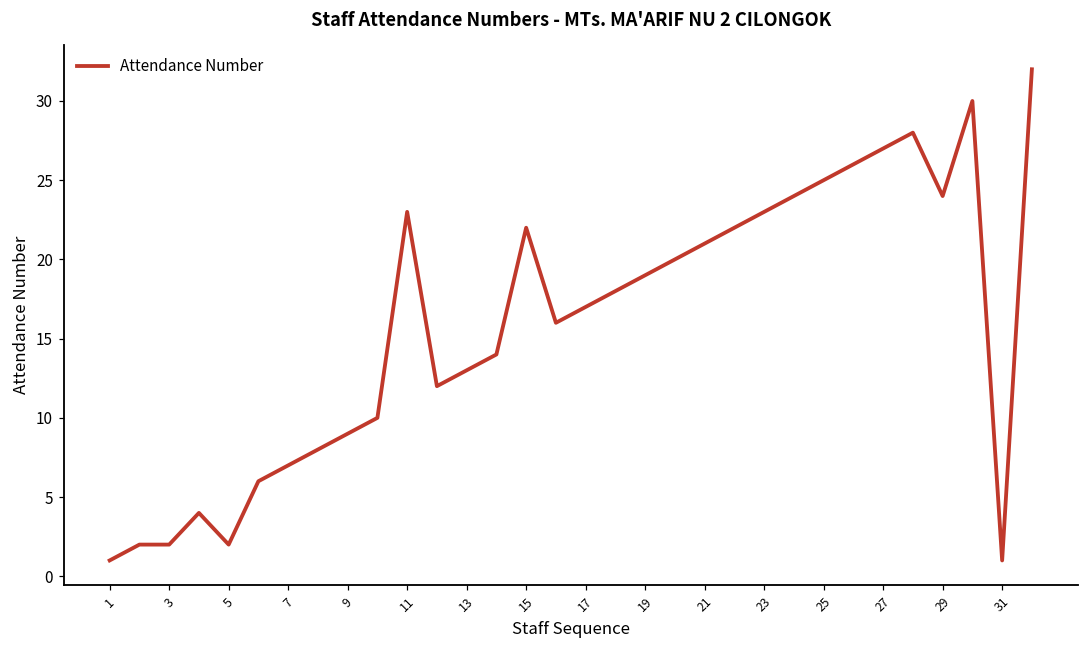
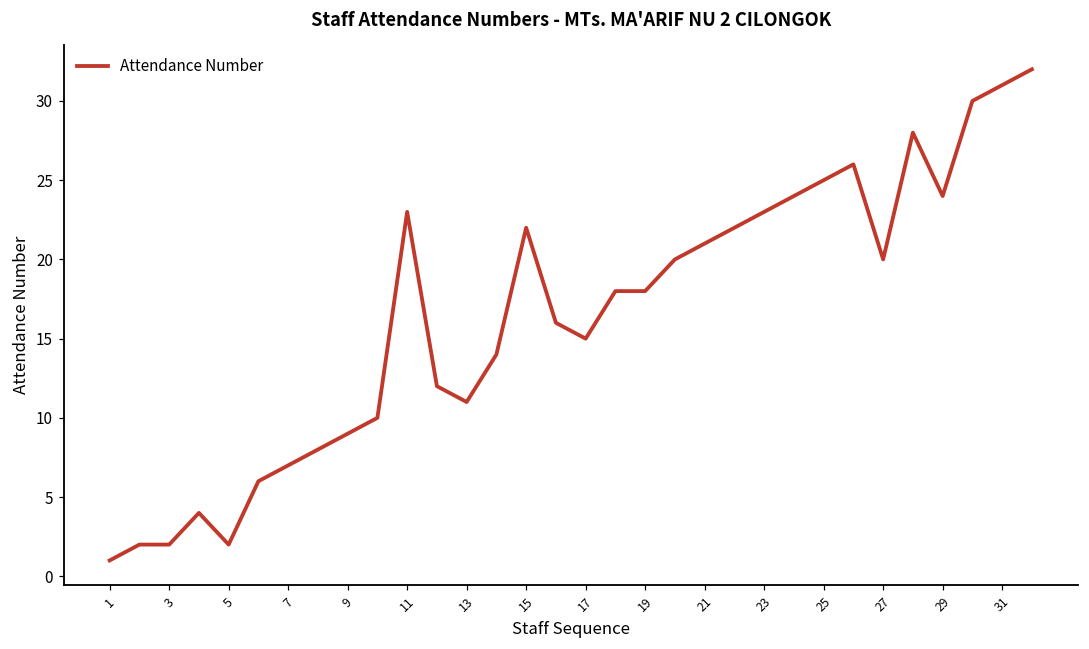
  {
    "1": 1,
    "3": 2,
    "5": 2,
    "7": 7,
    "9": 9,
    "11": 23,
-   "13": 13,
+   "13": 11,
    "15": 22,
-   "17": 17,
-   "19": 19,
+   "17": 15,
+   "19": 18,
    "21": 21,
    "23": 23,
    "25": 25,
-   "27": 27,
+   "27": 20,
    "29": 24,
-   "31": 1
+   "31": 31
  }
